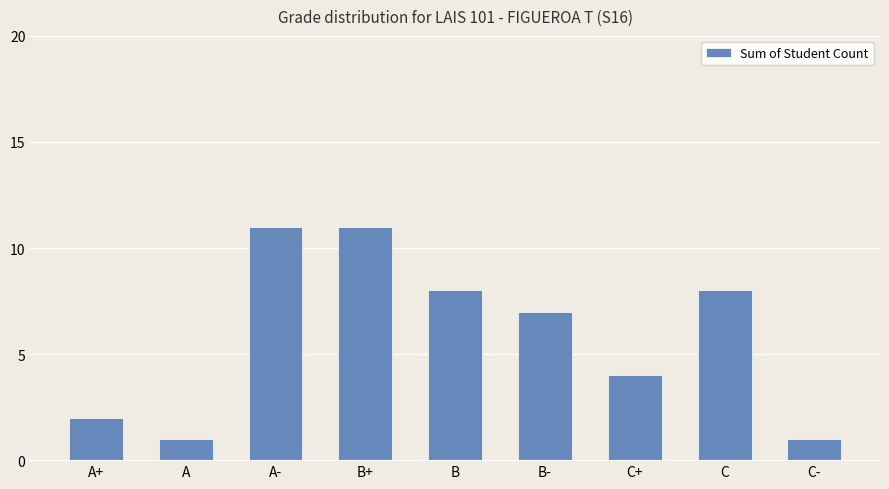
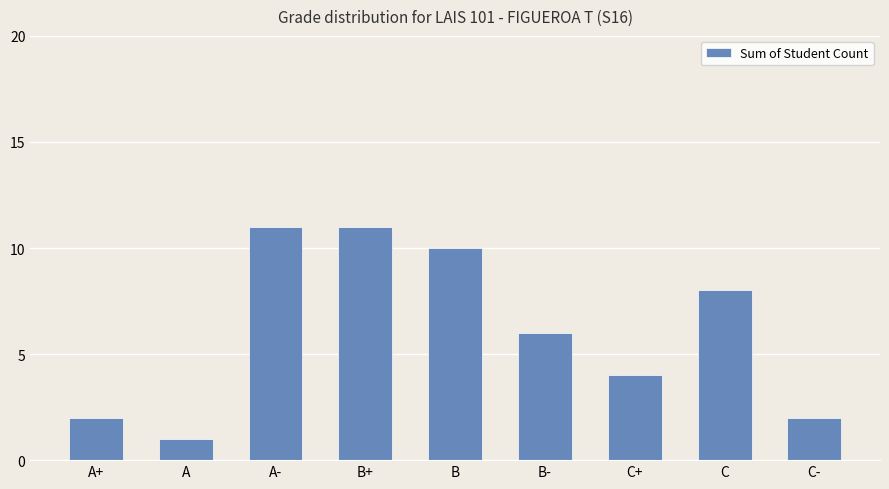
  {
    "A+": 2,
    "A": 1,
    "A-": 11,
    "B+": 11,
-   "B": 8,
-   "B-": 7,
+   "B": 10,
+   "B-": 6,
    "C+": 4,
    "C": 8,
-   "C-": 1
+   "C-": 2
  }
